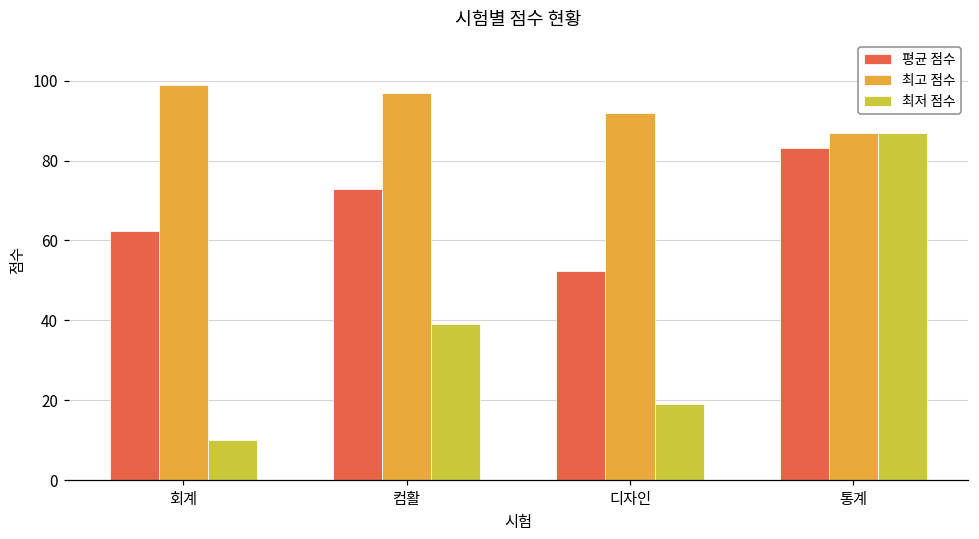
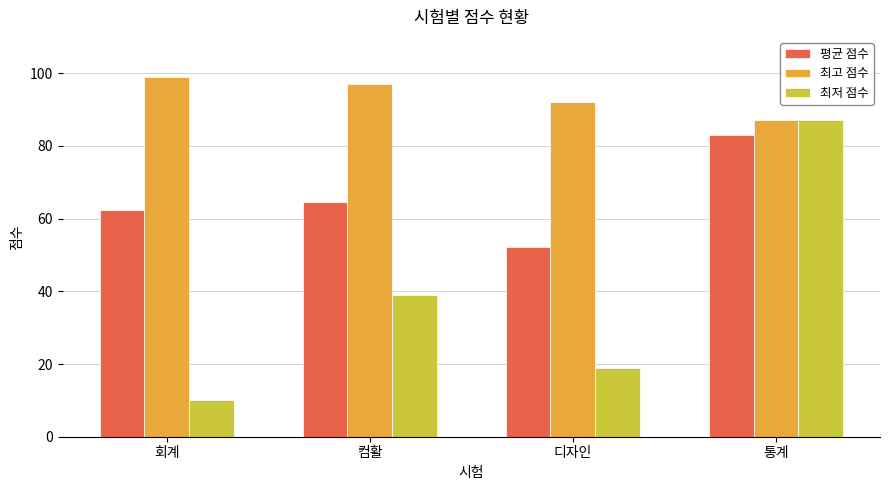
  {
    "평균 점수": {
      "회계": 62,
-     "컴활": 73,
+     "컴활": 65,
      "디자인": 52,
      "통계": 83
    }
  }
